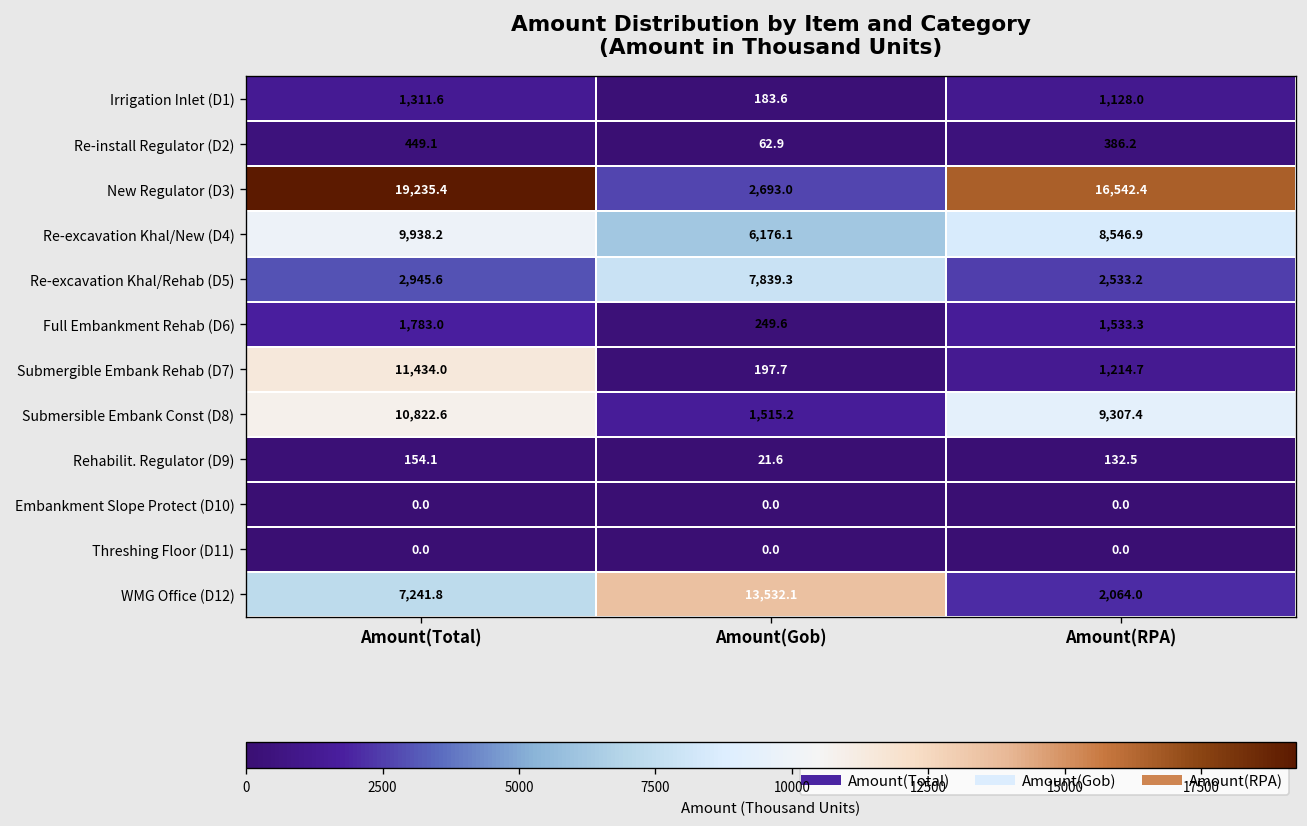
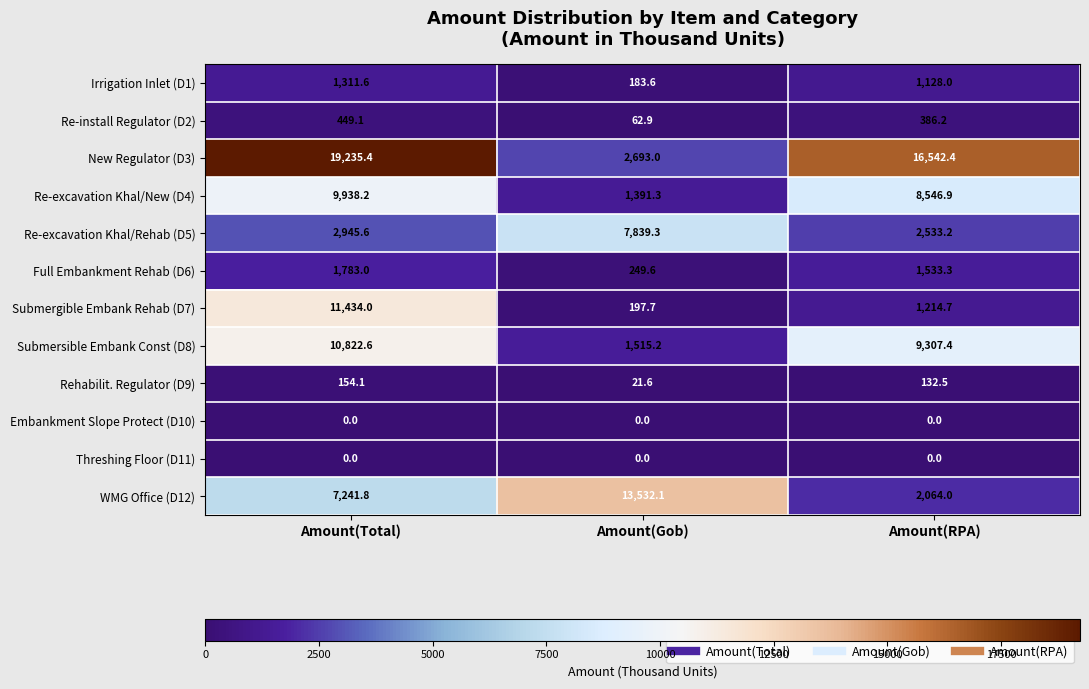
  {
    "Irrigation Inlet (D1)": {
      "Amount(Total)": "1,311.6",
      "Amount(Gob)": "183.6",
      "Amount(RPA)": "1,128.0"
    },
    "Re-install Regulator (D2)": {
      "Amount(Total)": "449.1",
      "Amount(Gob)": "62.9",
      "Amount(RPA)": "386.2"
    },
    "New Regulator (D3)": {
      "Amount(Total)": "19,235.4",
      "Amount(Gob)": "2,693.0",
      "Amount(RPA)": "16,542.4"
    },
    "Re-excavation Khal/New (D4)": {
      "Amount(Total)": "9,938.2",
-     "Amount(Gob)": "6,176.1",
+     "Amount(Gob)": "1,391.3",
      "Amount(RPA)": "8,546.9"
    },
    "Re-excavation Khal/Rehab (D5)": {
      "Amount(Total)": "2,945.6",
      "Amount(Gob)": "7,839.3",
      "Amount(RPA)": "2,533.2"
    },
    "Full Embankment Rehab (D6)": {
      "Amount(Total)": "1,783.0",
      "Amount(Gob)": "249.6",
      "Amount(RPA)": "1,533.3"
    },
    "Submergible Embank Rehab (D7)": {
      "Amount(Total)": "11,434.0",
      "Amount(Gob)": "197.7",
      "Amount(RPA)": "1,214.7"
    },
    "Submersible Embank Const (D8)": {
      "Amount(Total)": "10,822.6",
      "Amount(Gob)": "1,515.2",
      "Amount(RPA)": "9,307.4"
    },
    "Rehabilit. Regulator (D9)": {
      "Amount(Total)": "154.1",
      "Amount(Gob)": "21.6",
      "Amount(RPA)": "132.5"
    },
    "Embankment Slope Protect (D10)": {
      "Amount(Total)": "0.0",
      "Amount(Gob)": "0.0",
      "Amount(RPA)": "0.0"
    },
    "Threshing Floor (D11)": {
      "Amount(Total)": "0.0",
      "Amount(Gob)": "0.0",
      "Amount(RPA)": "0.0"
    },
    "WMG Office (D12)": {
      "Amount(Total)": "7,241.8",
      "Amount(Gob)": "13,532.1",
      "Amount(RPA)": "2,064.0"
    }
  }
